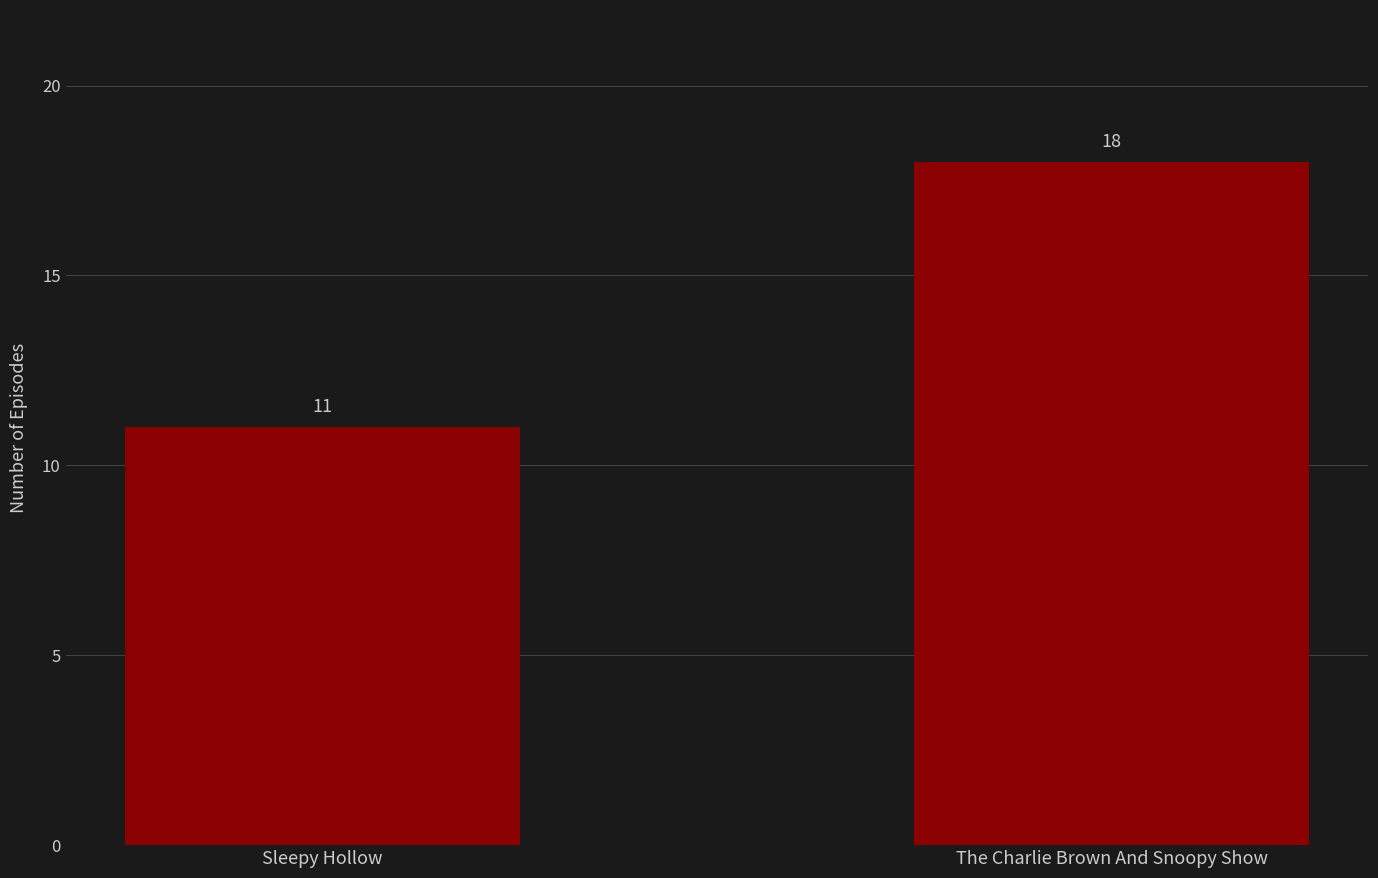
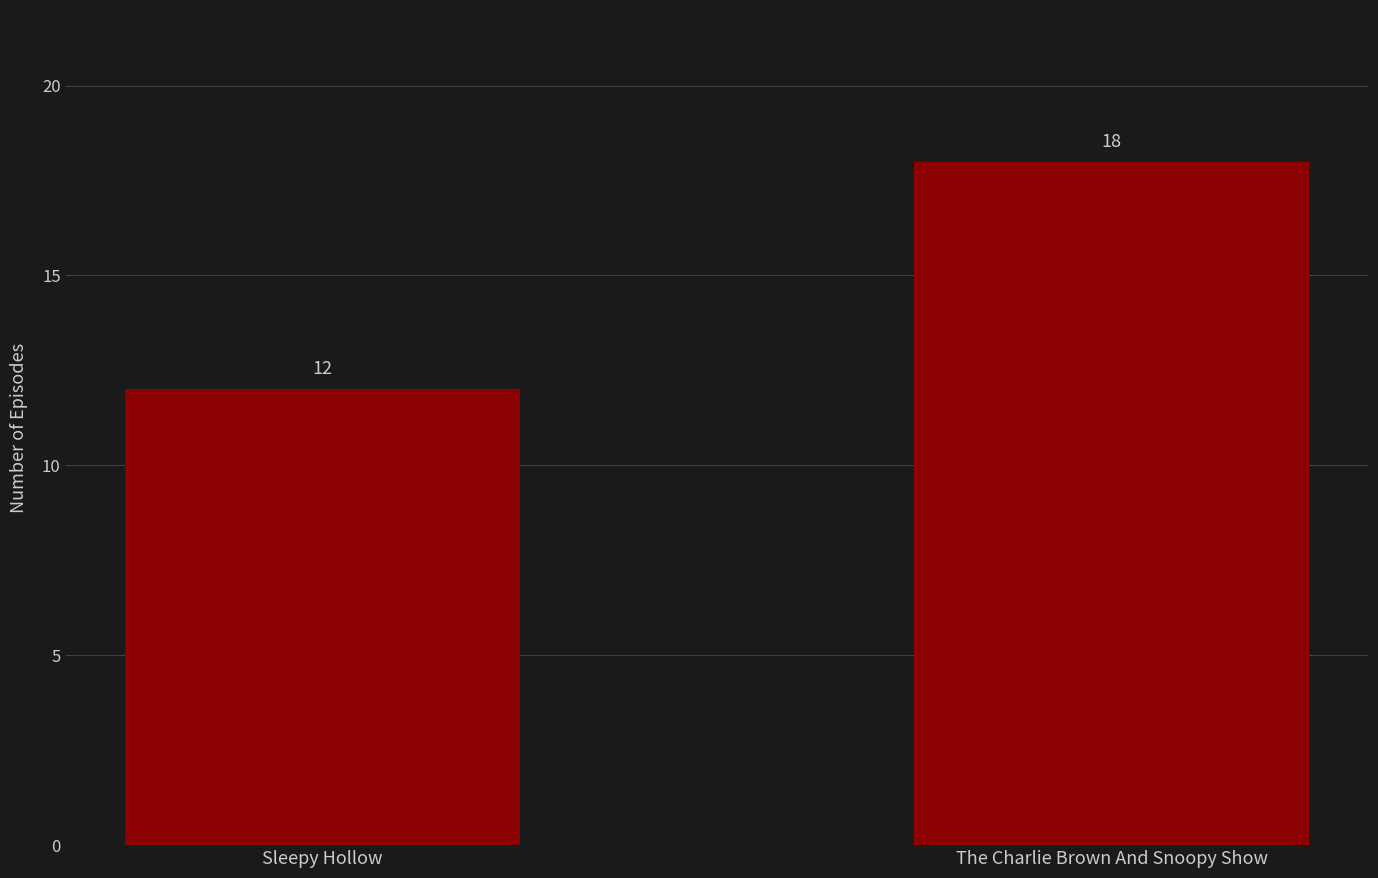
  {
-   "Sleepy Hollow": 11,
+   "Sleepy Hollow": 12,
    "The Charlie Brown And Snoopy Show": 18
  }
